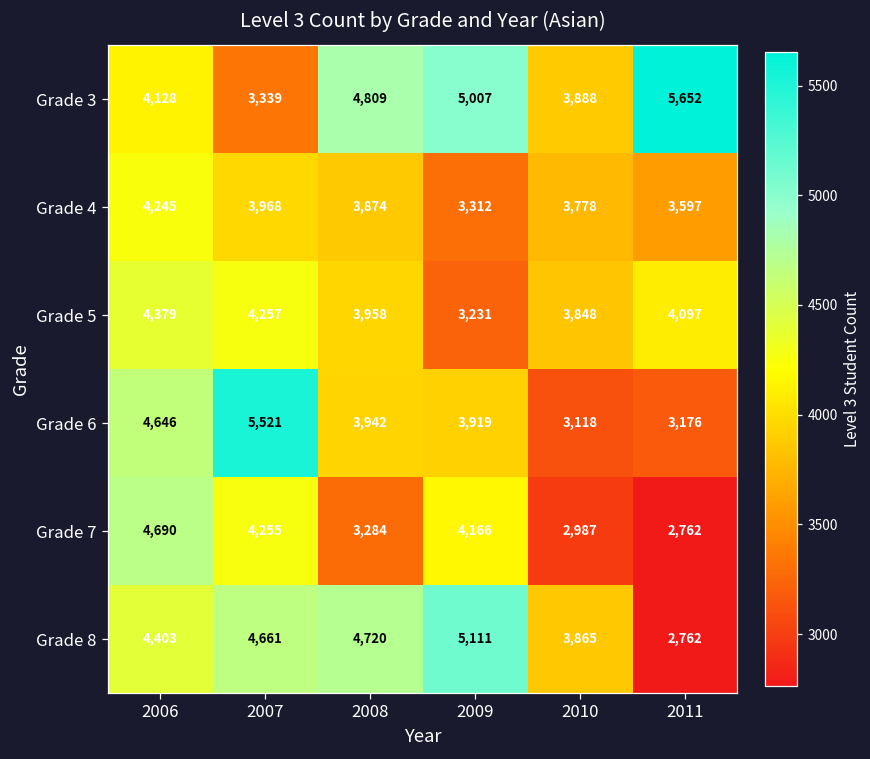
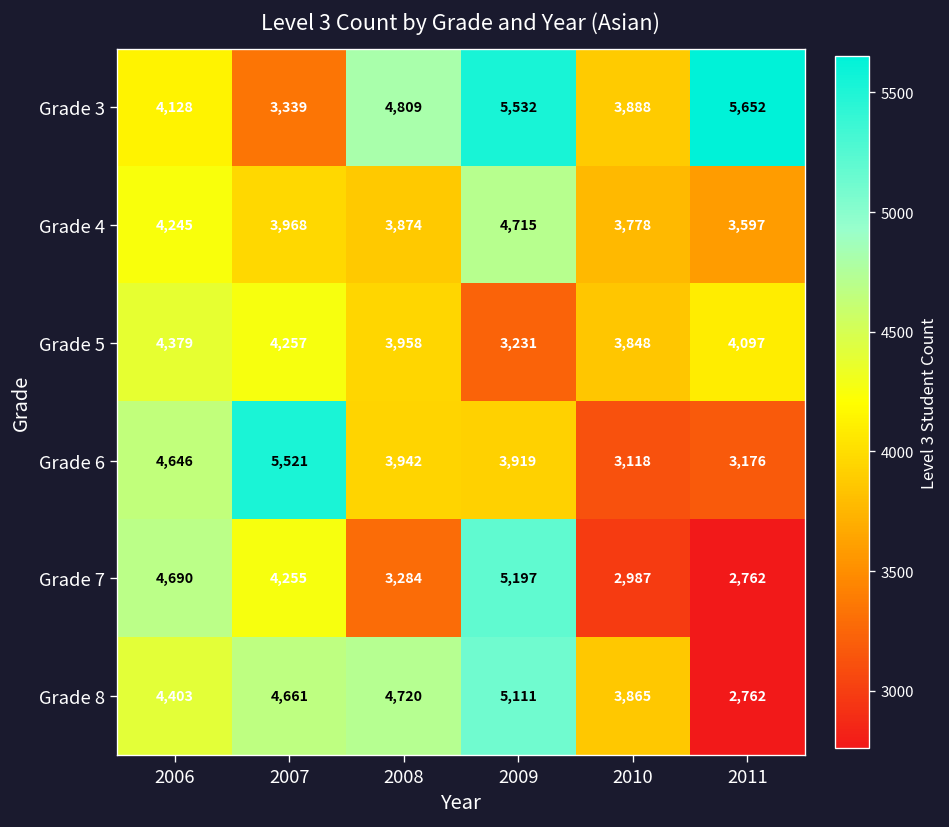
  {
    "Grade 3": {
      "2006": "4,128",
      "2007": "3,339",
      "2008": "4,809",
-     "2009": "5,007",
+     "2009": "5,532",
      "2010": "3,888",
      "2011": "5,652"
    },
    "Grade 4": {
      "2006": "4,245",
      "2007": "3,968",
      "2008": "3,874",
-     "2009": "3,312",
+     "2009": "4,715",
      "2010": "3,778",
      "2011": "3,597"
    },
    "Grade 5": {
      "2006": "4,379",
      "2007": "4,257",
      "2008": "3,958",
      "2009": "3,231",
      "2010": "3,848",
      "2011": "4,097"
    },
    "Grade 6": {
      "2006": "4,646",
      "2007": "5,521",
      "2008": "3,942",
      "2009": "3,919",
      "2010": "3,118",
      "2011": "3,176"
    },
    "Grade 7": {
      "2006": "4,690",
      "2007": "4,255",
      "2008": "3,284",
-     "2009": "4,166",
+     "2009": "5,197",
      "2010": "2,987",
      "2011": "2,762"
    },
    "Grade 8": {
      "2006": "4,403",
      "2007": "4,661",
      "2008": "4,720",
      "2009": "5,111",
      "2010": "3,865",
      "2011": "2,762"
    }
  }
